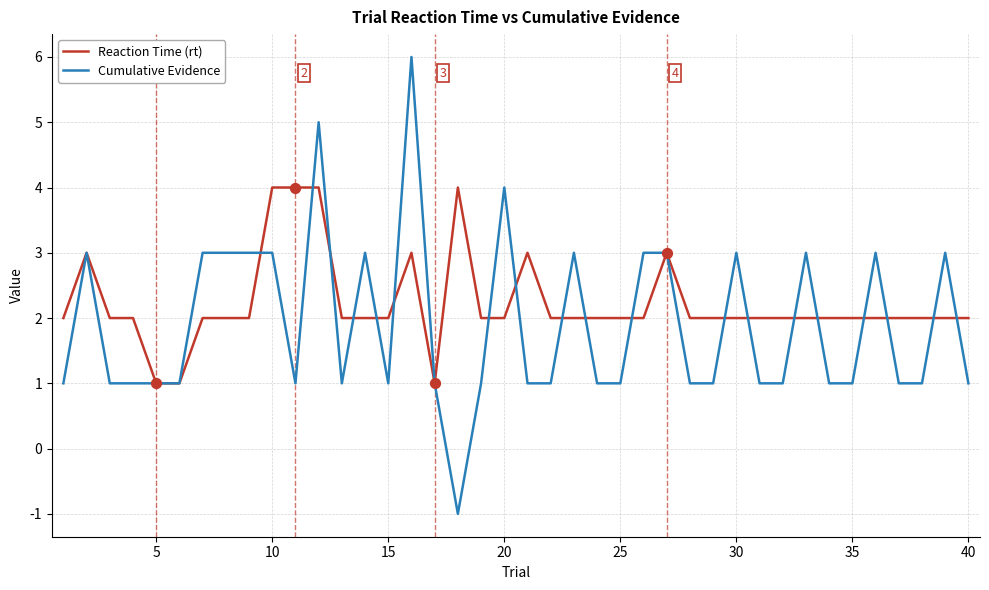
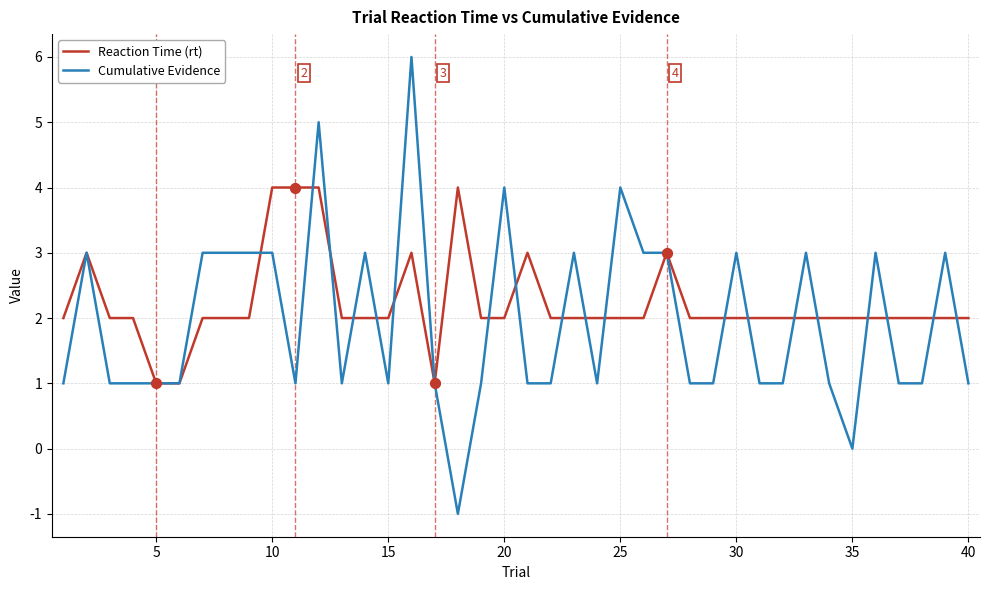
  {
    "Cumulative Evidence": {
      "10": 3,
      "15": 1,
      "20": 4,
-     "25": 1,
+     "25": 4,
      "30": 3,
-     "35": 1,
+     "35": 0,
      "40": 1
    }
  }
